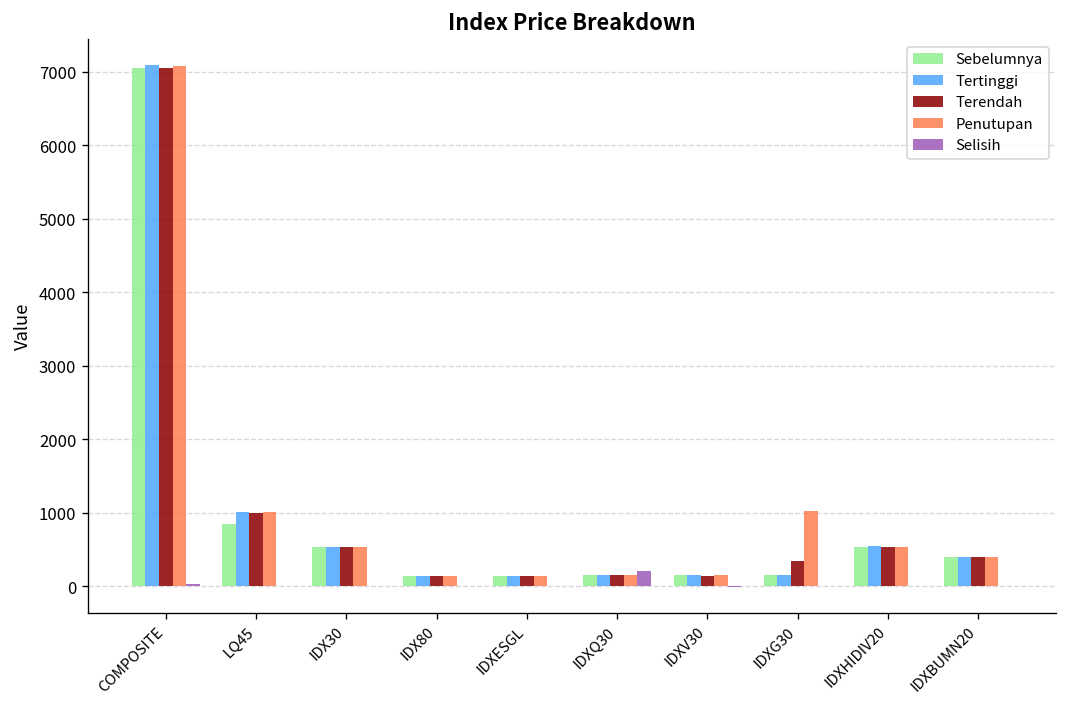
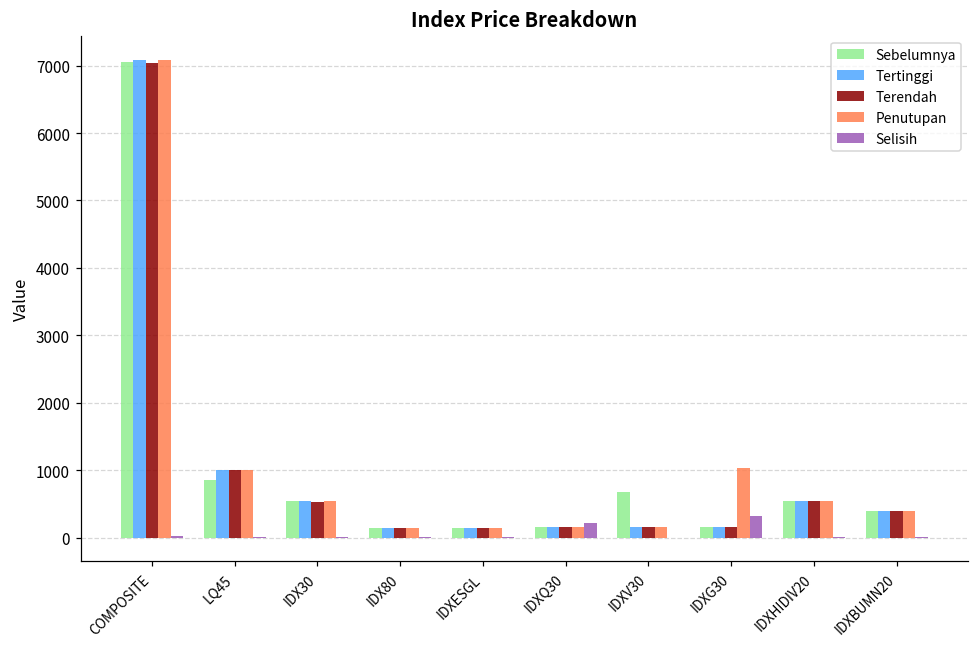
  {
    "Sebelumnya": {
      "COMPOSITE": 7100,
      "LQ45": 900,
      "IDX30": 500,
      "IDX80": 100,
      "IDXESGL": 100,
      "IDXQ30": 200,
-     "IDXV30": 200,
+     "IDXV30": 700,
      "IDXG30": 200,
      "IDXHIDIV20": 500,
      "IDXBUMN20": 400
    },
    "Tertinggi": {
      "COMPOSITE": 7100,
      "LQ45": 1000,
      "IDX30": 500,
      "IDX80": 100,
      "IDXESGL": 100,
      "IDXQ30": 200,
      "IDXV30": 200,
      "IDXG30": 200,
      "IDXHIDIV20": 500,
      "IDXBUMN20": 400
    },
    "Terendah": {
      "COMPOSITE": 7000,
      "LQ45": 1000,
      "IDX30": 500,
      "IDX80": 100,
      "IDXESGL": 100,
      "IDXQ30": 200,
      "IDXV30": 100,
-     "IDXG30": 300,
+     "IDXG30": 200,
      "IDXHIDIV20": 500,
      "IDXBUMN20": 400
    },
    "Penutupan": {
      "COMPOSITE": 7100,
      "LQ45": 1000,
      "IDX30": 500,
      "IDX80": 100,
      "IDXESGL": 100,
      "IDXQ30": 200,
      "IDXV30": 100,
      "IDXG30": 1000,
      "IDXHIDIV20": 500,
      "IDXBUMN20": 400
    },
    "Selisih": {
      "IDXQ30": 200,
-     "IDXG30": 0
+     "IDXG30": 300
    }
  }
